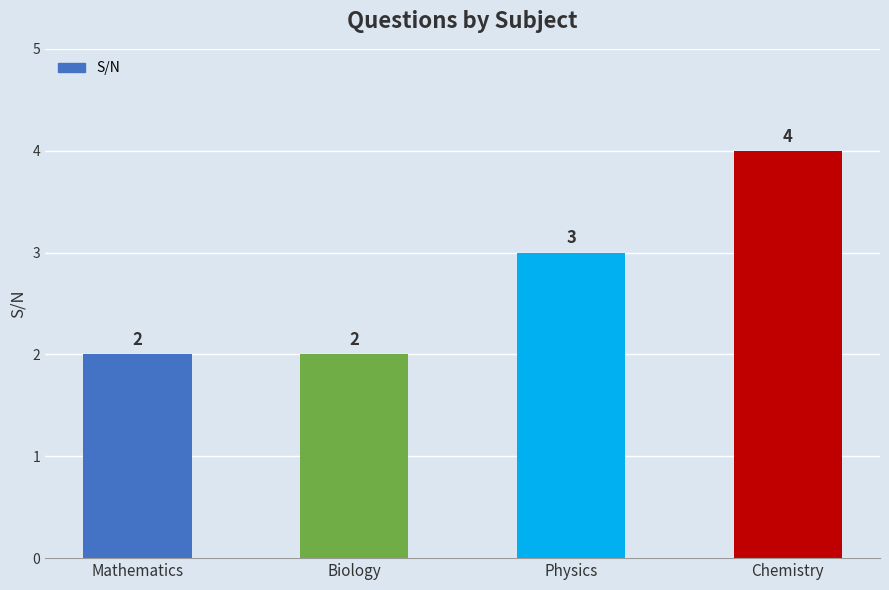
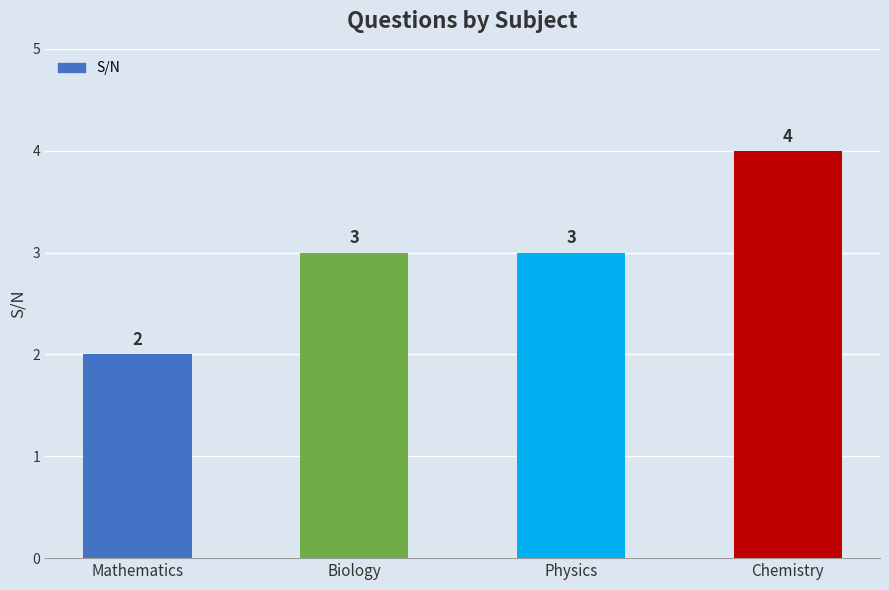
  {
    "Mathematics": 2,
-   "Biology": 2,
+   "Biology": 3,
    "Physics": 3,
    "Chemistry": 4
  }
